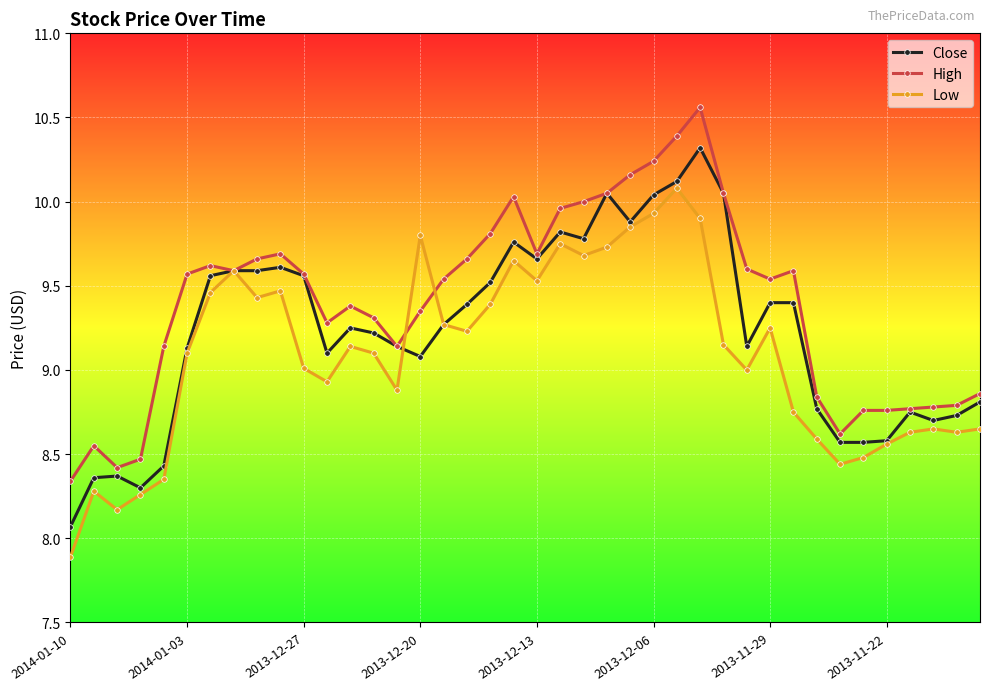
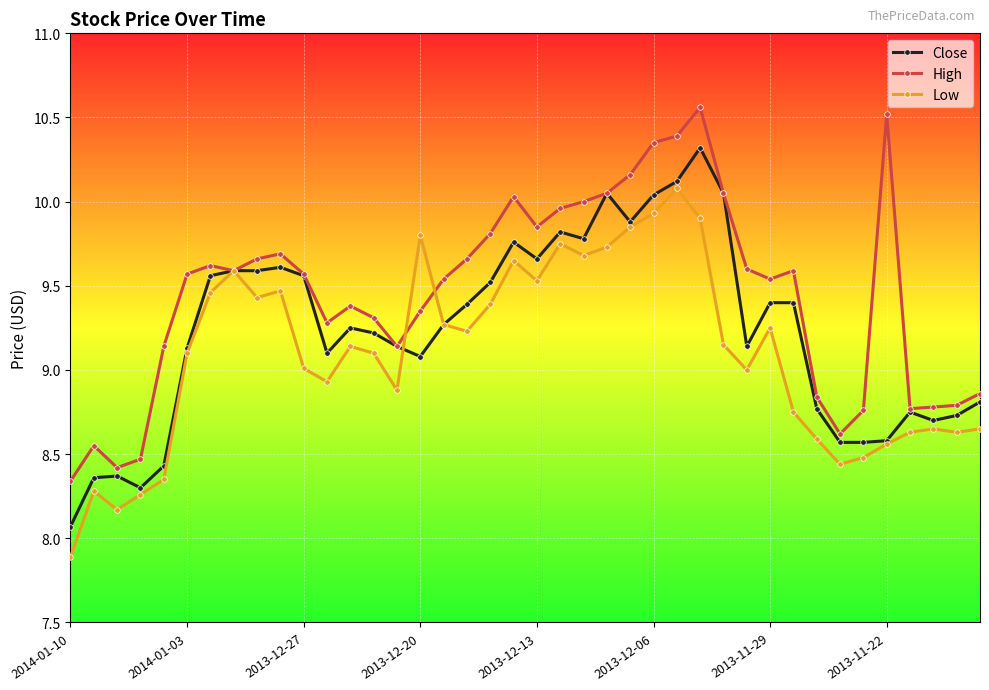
  {
    "Close": {
      "2014-01-10": 8.07,
      "2014-01-03": 9.13,
      "2013-12-20": 9.08,
      "2013-12-13": 9.66,
      "2013-12-06": 10.04,
      "2013-11-29": 9.40,
      "2013-11-22": 8.58
    },
    "High": {
      "2014-01-10": 8.34,
      "2014-01-03": 9.57,
      "2013-12-20": 9.35,
-     "2013-12-13": 9.69,
-     "2013-12-06": 10.24,
+     "2013-12-13": 9.85,
+     "2013-12-06": 10.35,
      "2013-11-29": 9.54,
-     "2013-11-22": 8.76
+     "2013-11-22": 10.52
    },
    "Low": {
      "2014-01-10": 7.89,
      "2014-01-03": 9.10,
      "2013-12-27": 9.01,
      "2013-12-20": 9.80,
      "2013-12-13": 9.53,
      "2013-12-06": 9.93,
      "2013-11-29": 9.25,
      "2013-11-22": 8.56
    }
  }
